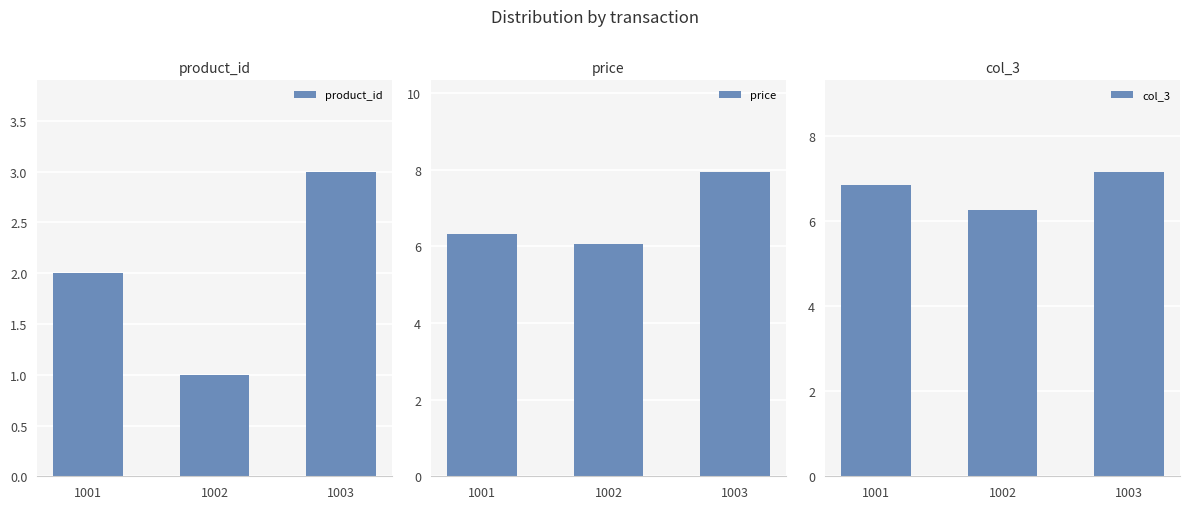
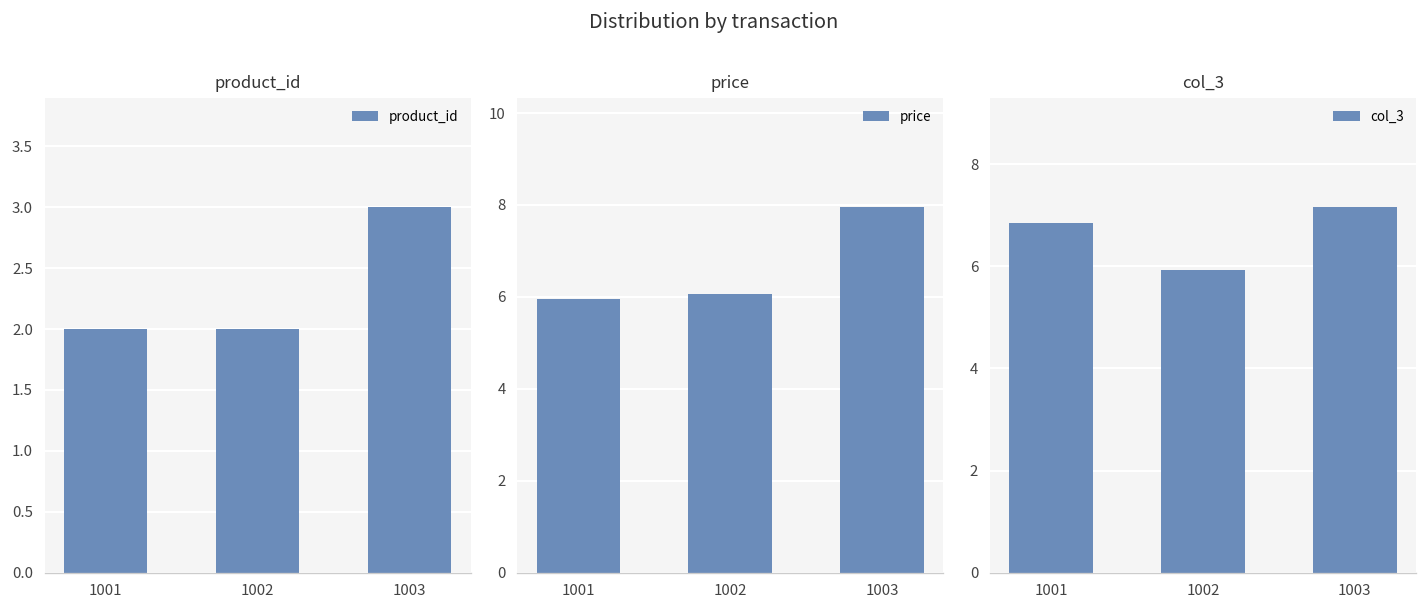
  {
    "product_id": {
      "1001": 2,
-     "1002": 1,
+     "1002": 2,
      "1003": 3
    },
    "price": {
-     "1001": 6.3,
+     "1001": 6.0,
      "1002": 6.1,
      "1003": 8.0
    },
    "col_3": {
      "1001": 6.8,
-     "1002": 6.3,
+     "1002": 5.9,
      "1003": 7.2
    }
  }
